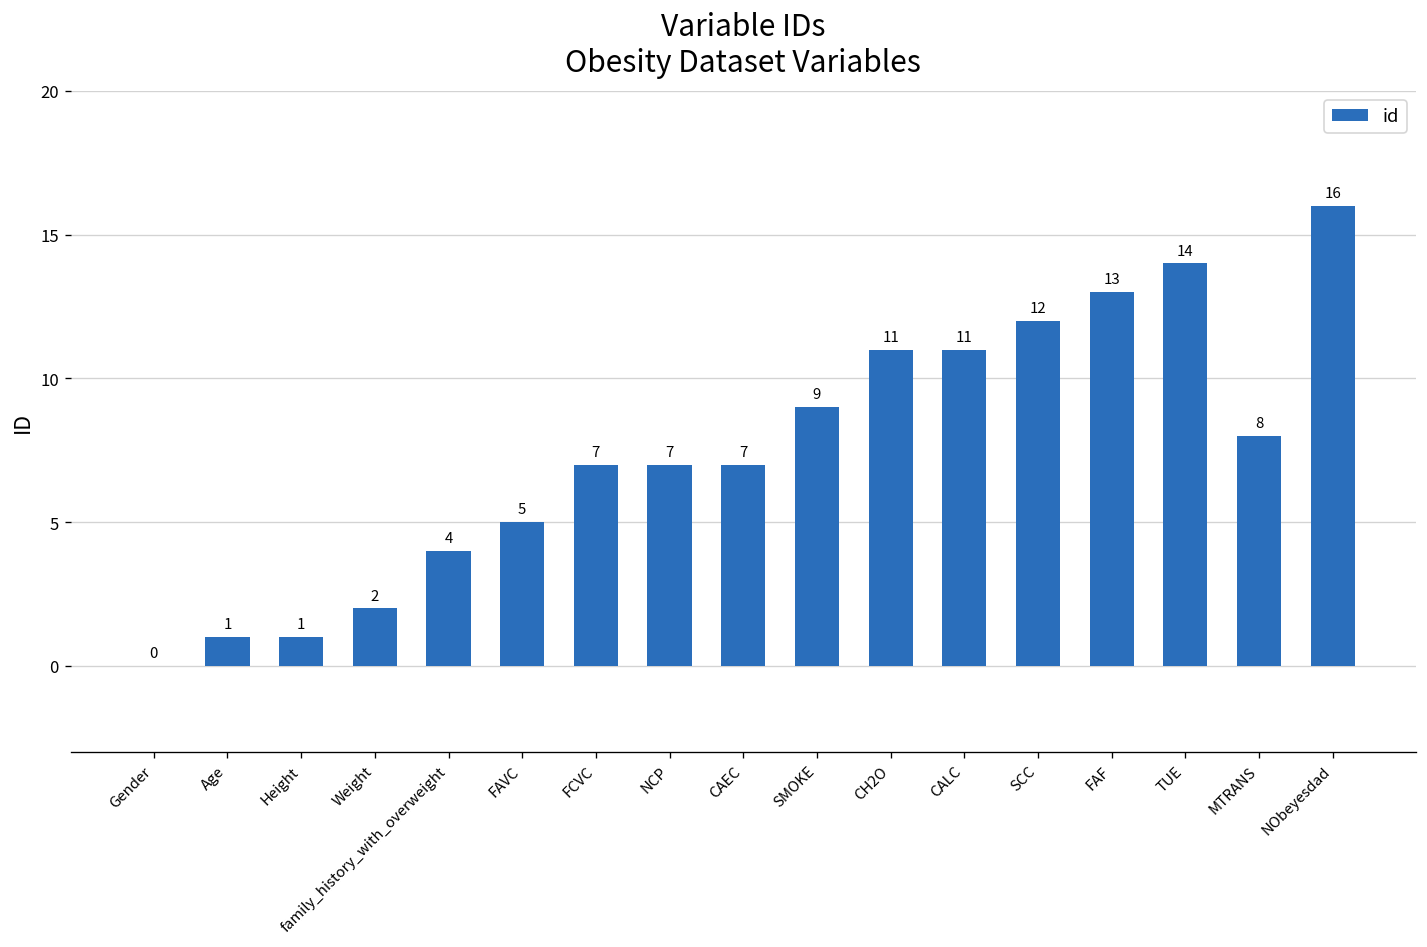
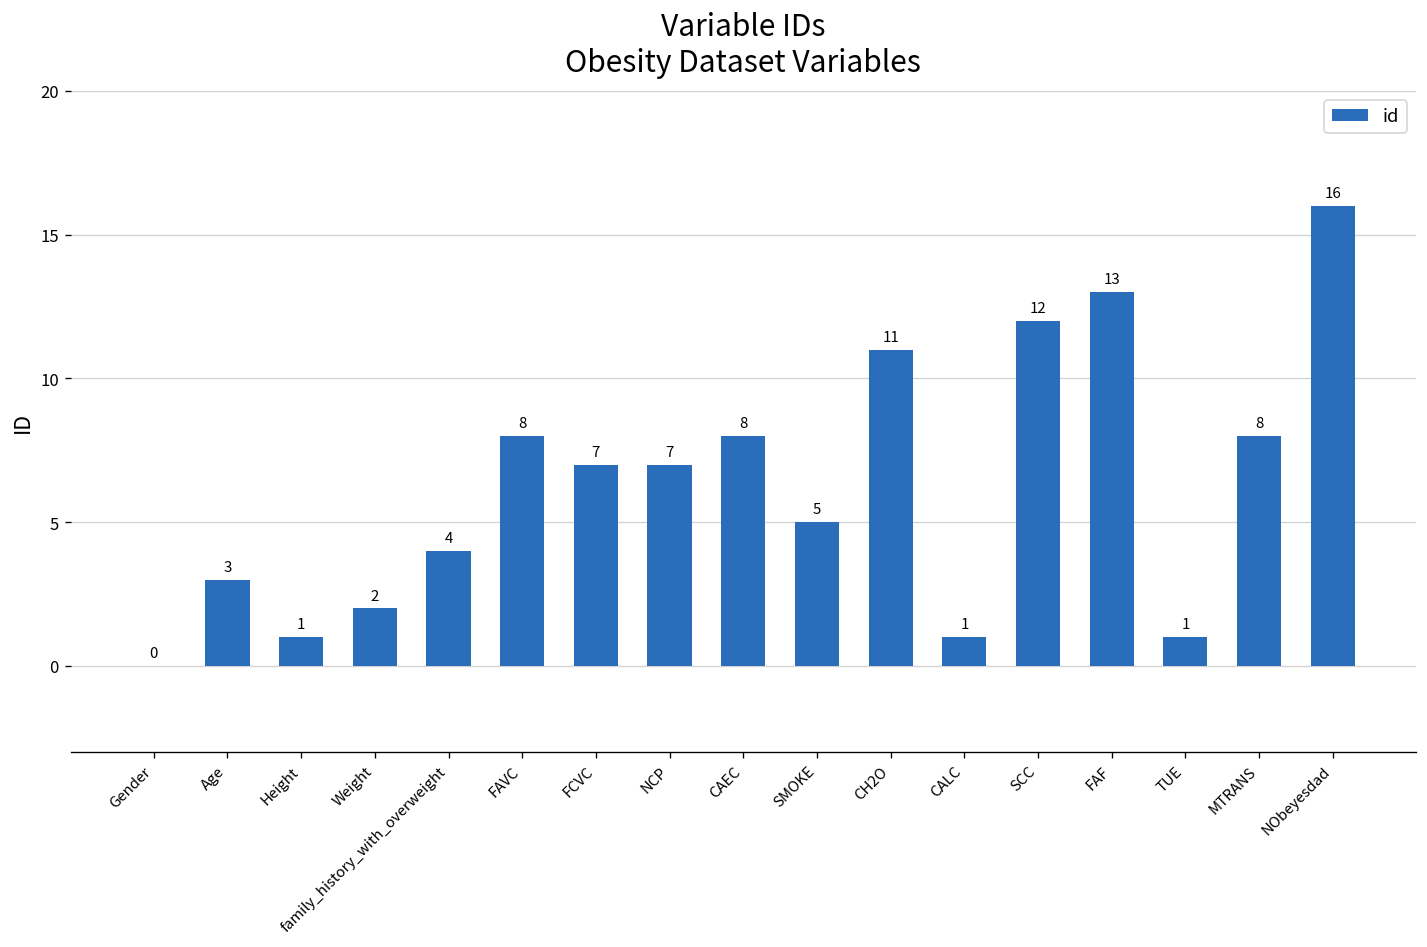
  {
    "Gender": 0,
-   "Age": 1,
+   "Age": 3,
    "Height": 1,
    "Weight": 2,
    "family_history_with_overweight": 4,
-   "FAVC": 5,
+   "FAVC": 8,
    "FCVC": 7,
    "NCP": 7,
-   "CAEC": 7,
-   "SMOKE": 9,
+   "CAEC": 8,
+   "SMOKE": 5,
    "CH2O": 11,
-   "CALC": 11,
+   "CALC": 1,
    "SCC": 12,
    "FAF": 13,
-   "TUE": 14,
+   "TUE": 1,
    "MTRANS": 8,
    "NObeyesdad": 16
  }
